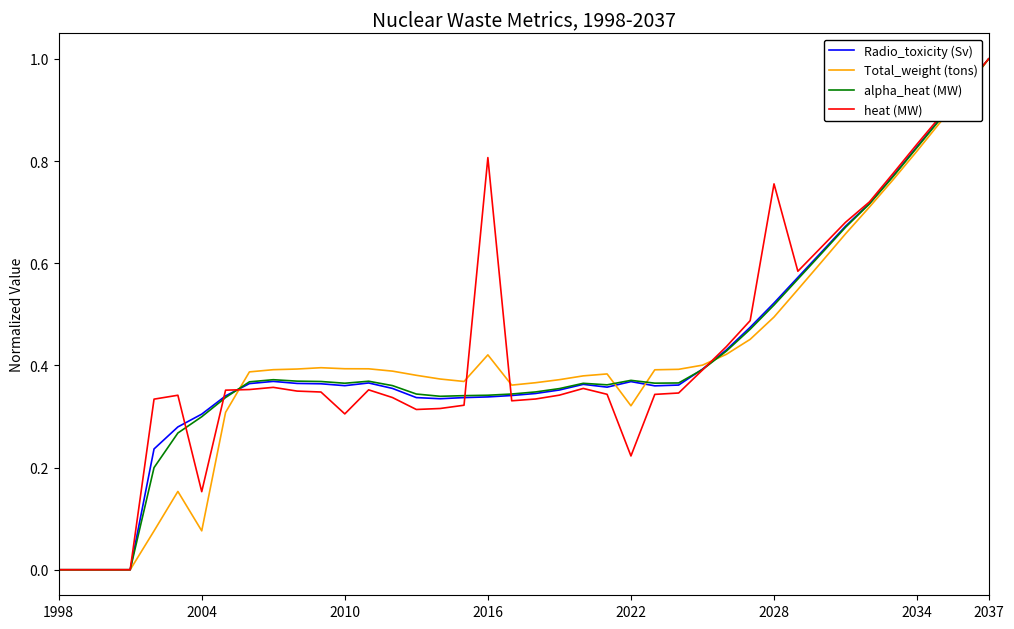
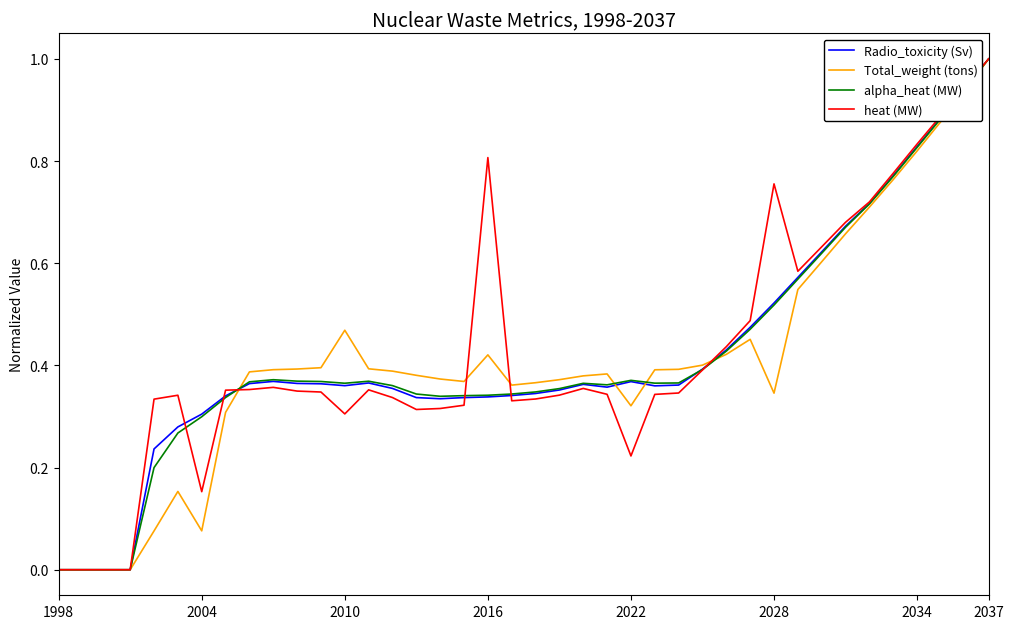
  {
    "Radio_toxicity (Sv)": {
      "2004": 0.30
    },
    "Total_weight (tons)": {
      "2004": 0.08,
-     "2010": 0.39,
+     "2010": 0.47,
      "2016": 0.42,
      "2022": 0.32,
-     "2028": 0.49,
+     "2028": 0.35,
      "2034": 0.82
    },
    "alpha_heat (MW)": {
      "2004": 0.30
    },
    "heat (MW)": {
      "2004": 0.15,
      "2010": 0.31,
      "2016": 0.81,
      "2022": 0.22,
      "2028": 0.76
    }
  }
